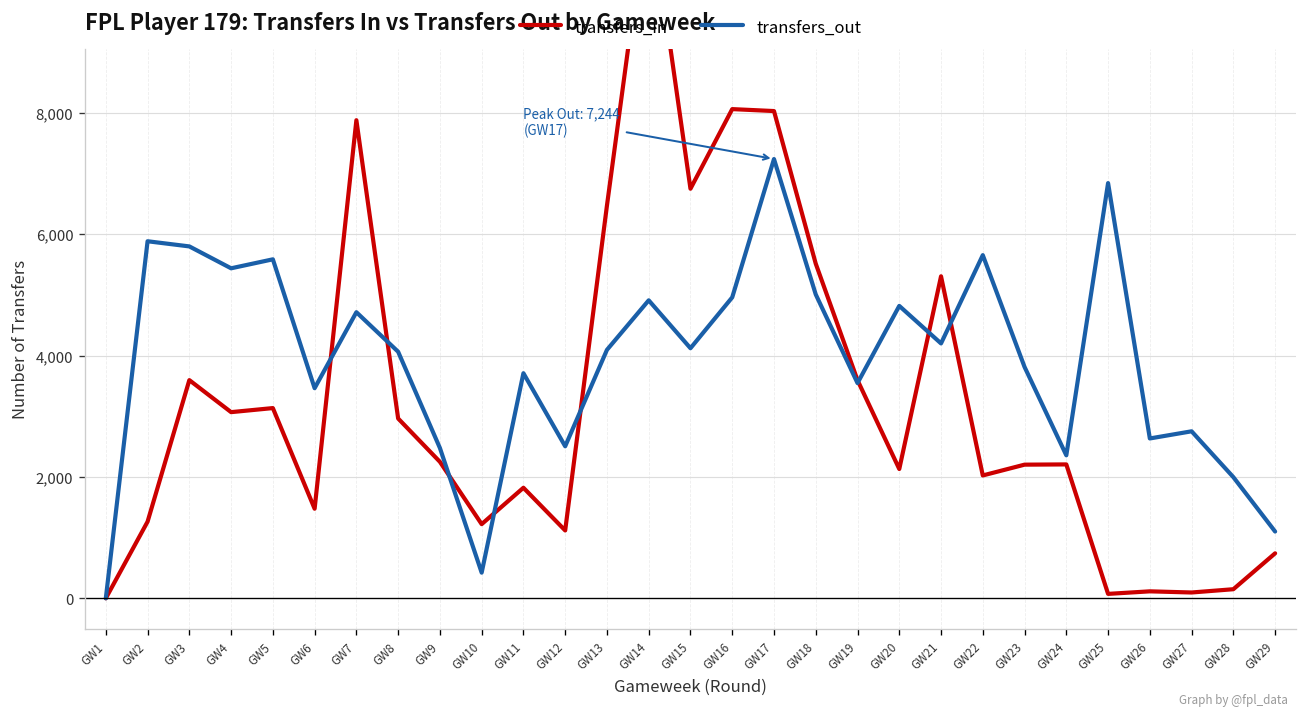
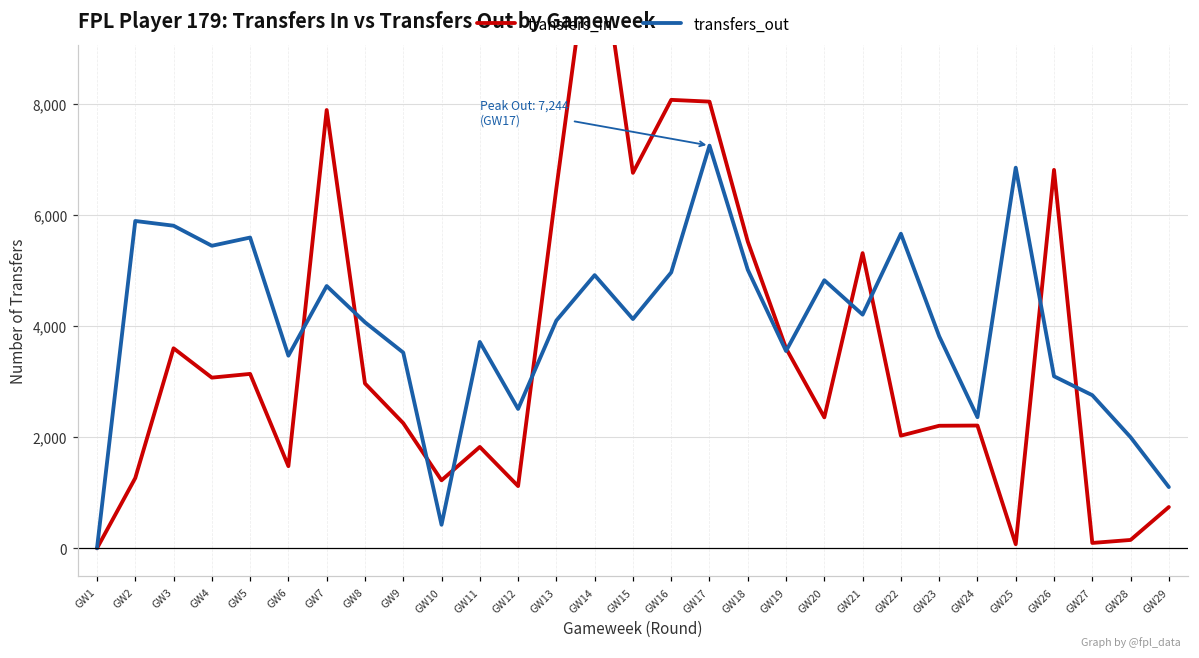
  {
    "transfers_in": {
      "GW2": "1,300",
      "GW3": "3,600",
      "GW4": "3,100",
      "GW5": "3,100",
      "GW6": "1,500",
      "GW7": "7,900",
      "GW8": "3,000",
      "GW9": "2,300",
      "GW10": "1,200",
      "GW11": "1,800",
      "GW12": "1,100",
      "GW13": "6,500",
      "GW15": "6,800",
      "GW17": "8,000",
      "GW18": "5,500",
-     "GW20": "2,100",
+     "GW20": "2,400",
      "GW21": "5,300",
      "GW22": "2,000",
      "GW23": "2,200",
      "GW24": "2,200",
      "GW25": "100",
-     "GW26": "100",
+     "GW26": "6,800",
      "GW27": "100",
      "GW28": "200",
      "GW29": "700"
    },
    "transfers_out": {
      "GW2": "5,900",
      "GW3": "5,800",
      "GW4": "5,400",
      "GW5": "5,600",
      "GW6": "3,500",
      "GW7": "4,700",
      "GW8": "4,100",
-     "GW9": "2,500",
+     "GW9": "3,500",
      "GW10": "400",
      "GW11": "3,700",
      "GW12": "2,500",
      "GW13": "4,100",
      "GW14": "4,900",
      "GW15": "4,100",
      "GW16": "5,000",
      "GW17": "7,200",
      "GW18": "5,000",
      "GW20": "4,800",
      "GW21": "4,200",
      "GW22": "5,700",
      "GW23": "3,800",
      "GW24": "2,400",
      "GW25": "6,800",
-     "GW26": "2,600",
+     "GW26": "3,100",
      "GW27": "2,800",
      "GW28": "2,000",
      "GW29": "1,100"
    }
  }
